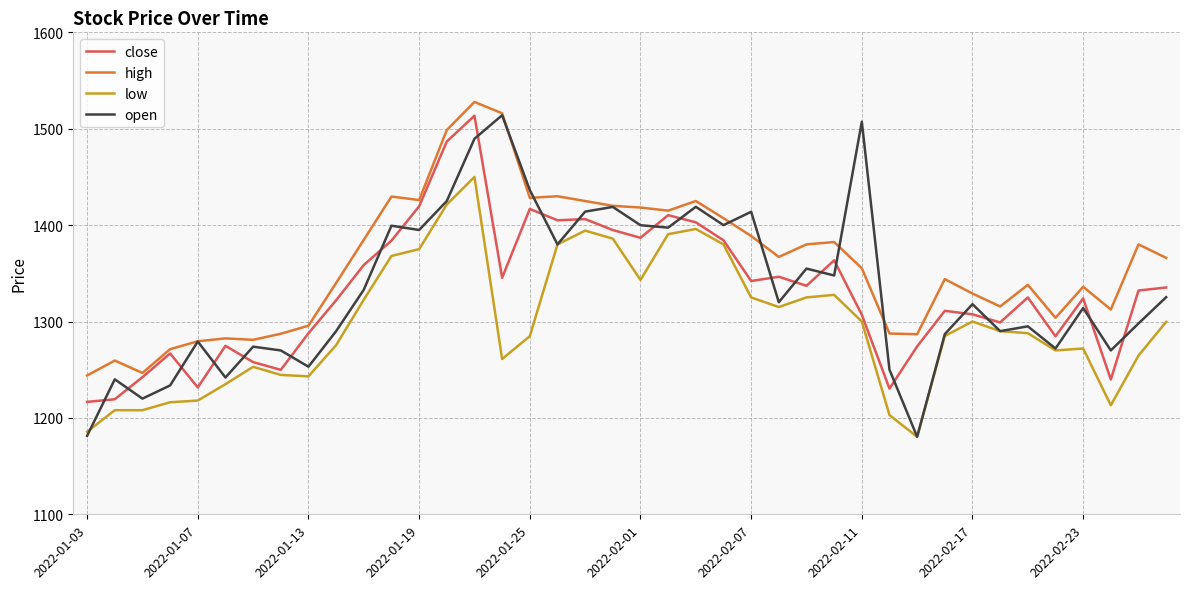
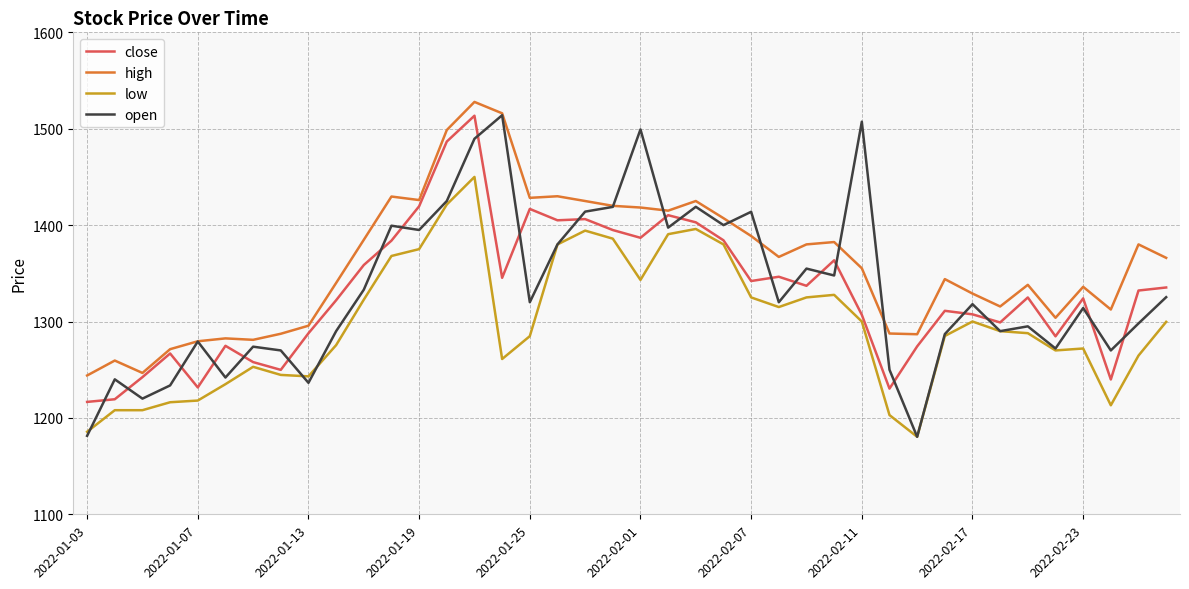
  {
    "open": {
      "2022-01-03": 1180,
-     "2022-01-13": 1250,
+     "2022-01-13": 1240,
      "2022-01-19": 1390,
-     "2022-01-25": 1440,
-     "2022-02-01": 1400,
+     "2022-01-25": 1320,
+     "2022-02-01": 1500,
      "2022-02-07": 1410,
      "2022-02-11": 1510,
      "2022-02-17": 1320,
      "2022-02-23": 1310
    }
  }
